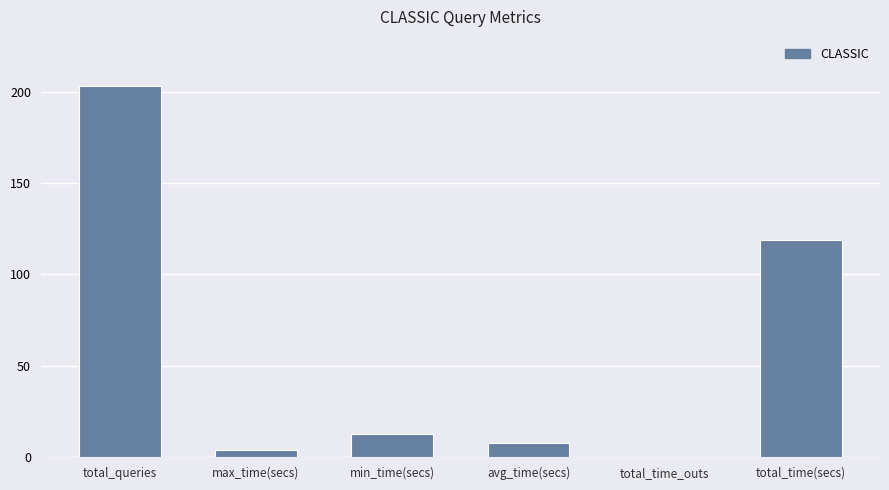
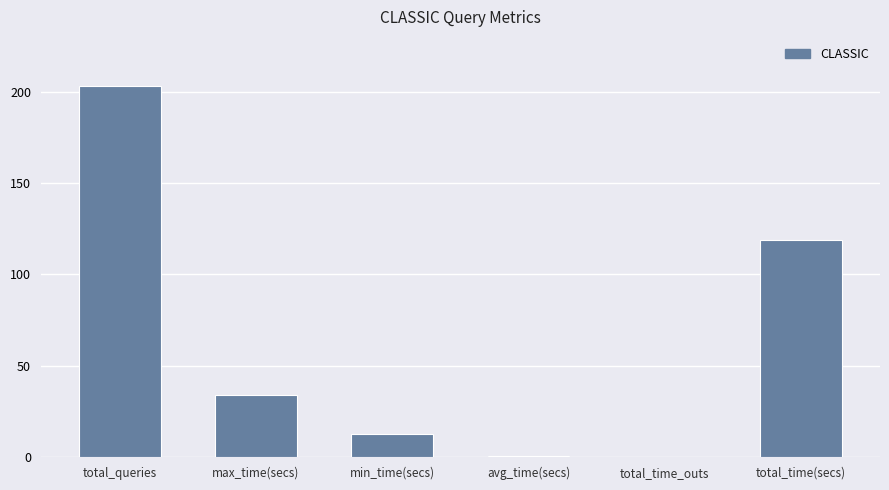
  {
    "total_queries": 203,
-   "max_time(secs)": 4,
+   "max_time(secs)": 34,
    "min_time(secs)": 12,
-   "avg_time(secs)": 7,
+   "avg_time(secs)": 0,
    "total_time_outs": 0,
    "total_time(secs)": 119
  }
